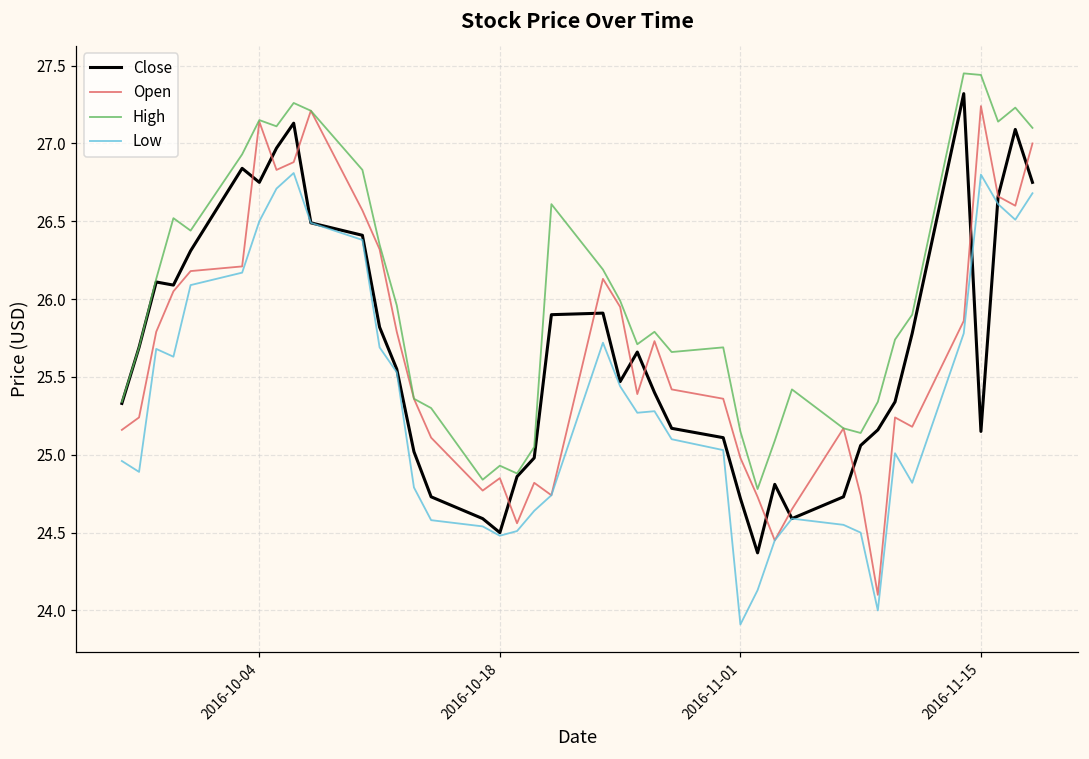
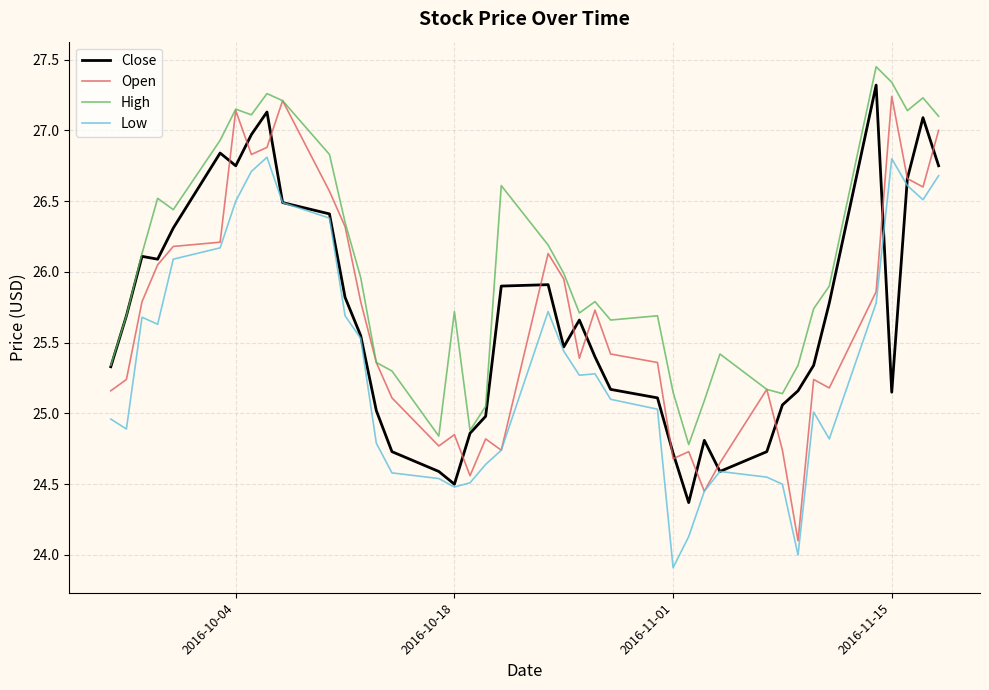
  {
    "Close": {
      "2016-10-04": 26.75,
      "2016-10-18": 24.50,
      "2016-11-01": 24.72,
      "2016-11-15": 25.15
    },
    "Open": {
      "2016-10-18": 24.85,
-     "2016-11-01": 24.98,
+     "2016-11-01": 24.68,
      "2016-11-15": 27.24
    },
    "High": {
-     "2016-10-18": 24.93,
+     "2016-10-18": 25.72,
      "2016-11-01": 25.15,
-     "2016-11-15": 27.44
+     "2016-11-15": 27.34
    },
    "Low": {
      "2016-10-04": 26.50,
      "2016-10-18": 24.48,
      "2016-11-01": 23.91,
      "2016-11-15": 26.80
    }
  }
